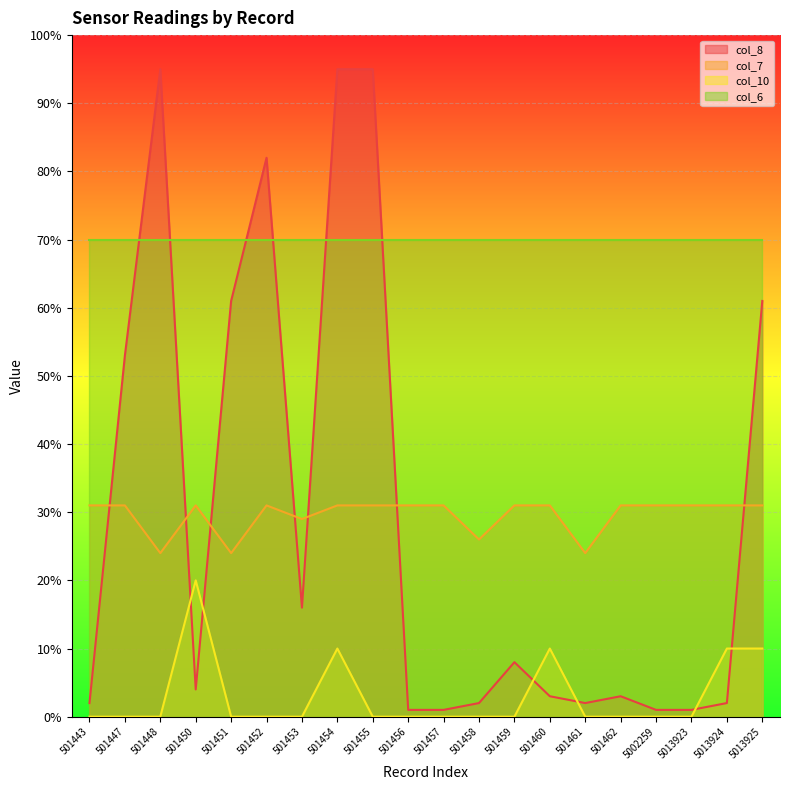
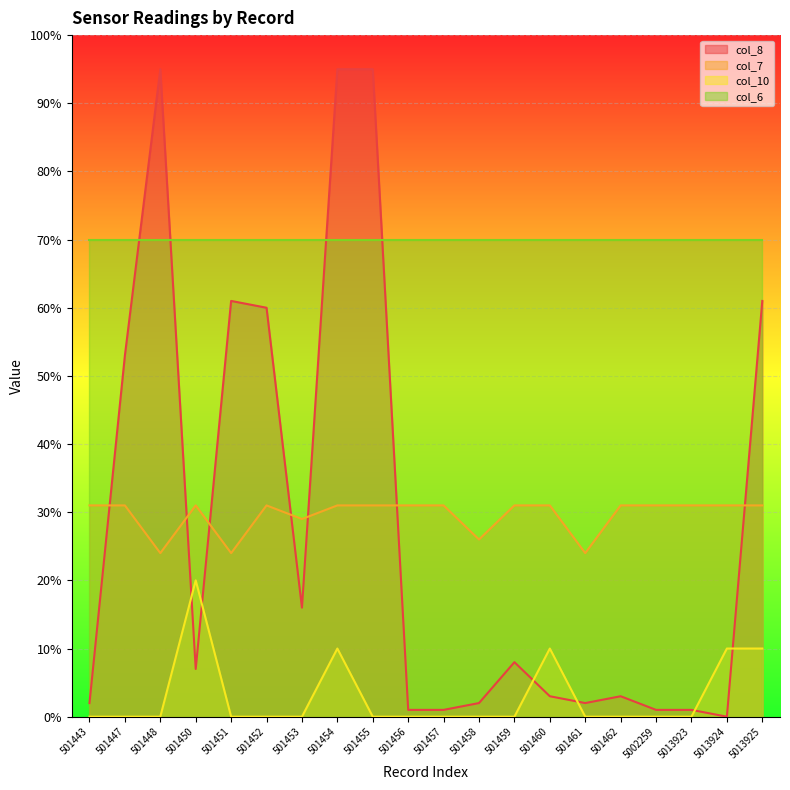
  {
    "col_8": {
      "501443": "2%",
      "501447": "53%",
      "501448": "95%",
-     "501450": "4%",
+     "501450": "7%",
      "501451": "61%",
-     "501452": "82%",
+     "501452": "60%",
      "501453": "16%",
      "501454": "95%",
      "501455": "95%",
      "501456": "1%",
      "501457": "1%",
      "501458": "2%",
      "501459": "8%",
      "501460": "3%",
      "501461": "2%",
      "501462": "3%",
      "5002259": "1%",
      "5013923": "1%",
-     "5013924": "2%",
+     "5013924": "0%",
      "5013925": "61%"
    },
    "col_6": {
      "501443": "70%",
      "501447": "70%",
      "501448": "70%",
      "501450": "70%",
      "501451": "70%",
      "501452": "70%",
      "501453": "70%",
      "501454": "70%",
      "501455": "70%",
      "501456": "70%",
      "501457": "70%",
      "501458": "70%",
      "501459": "70%",
      "501460": "70%",
      "501461": "70%",
      "501462": "70%",
      "5002259": "70%",
      "5013923": "70%",
      "5013924": "70%",
      "5013925": "70%"
    }
  }
